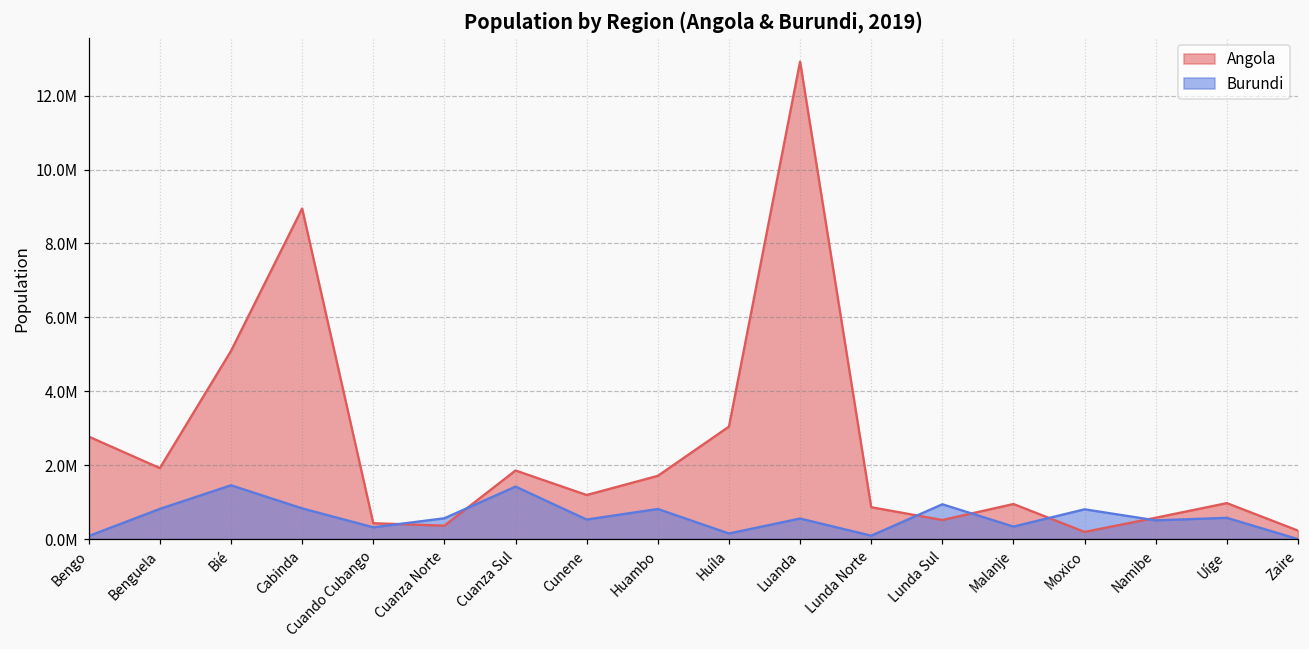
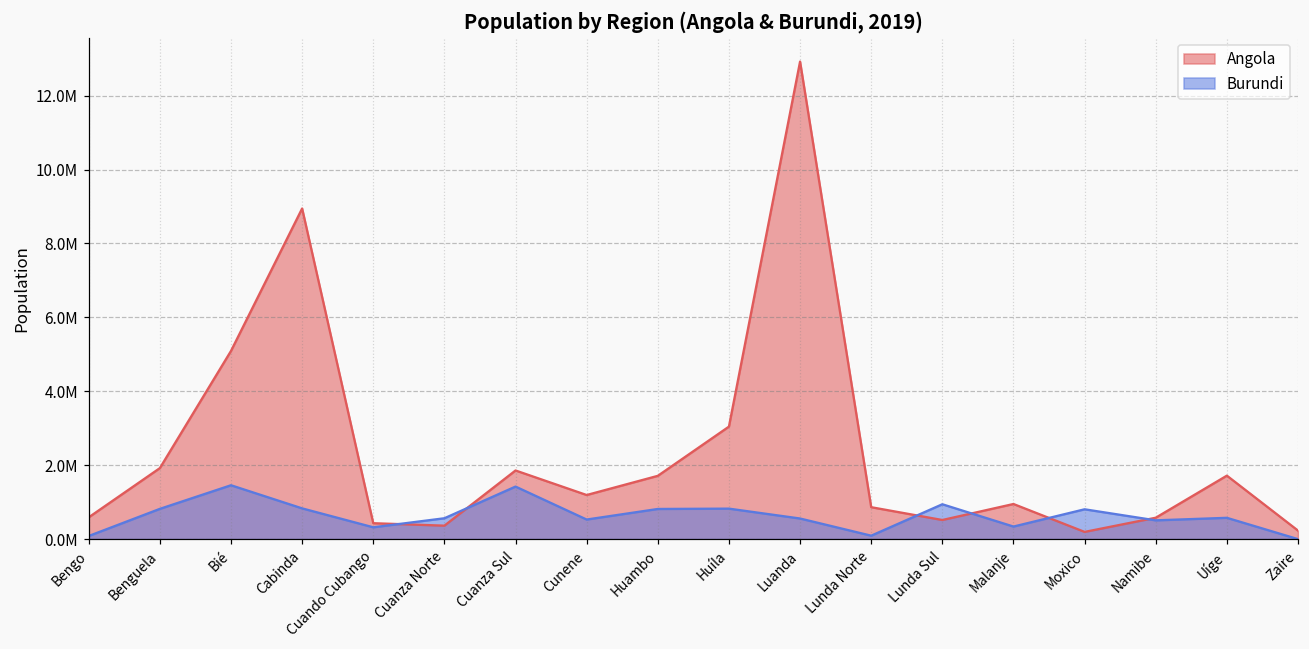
  {
    "Angola": {
-     "Bengo": 2800000,
+     "Bengo": 600000,
      "Benguela": 1900000,
      "Bié": 5100000,
      "Cabinda": 8900000,
      "Cuando Cubango": 400000,
      "Cuanza Norte": 400000,
      "Cuanza Sul": 1900000,
      "Cunene": 1200000,
      "Huambo": 1700000,
      "Huíla": 3000000,
      "Luanda": 12900000,
      "Lunda Norte": 900000,
      "Lunda Sul": 500000,
      "Malanje": 1000000,
      "Moxico": 200000,
-     "Uíge": 1000000,
+     "Uíge": 1700000,
      "Zaire": 200000
    },
    "Burundi": {
      "Bengo": 100000,
      "Benguela": 800000,
      "Bié": 1500000,
      "Cabinda": 800000,
      "Cuando Cubango": 300000,
      "Cuanza Norte": 600000,
      "Cuanza Sul": 1400000,
      "Cunene": 500000,
      "Huambo": 800000,
-     "Huíla": 200000,
+     "Huíla": 800000,
      "Luanda": 600000,
      "Lunda Norte": 100000,
      "Lunda Sul": 900000,
      "Malanje": 300000,
      "Moxico": 800000,
      "Uíge": 600000,
      "Zaire": 0
    }
  }
